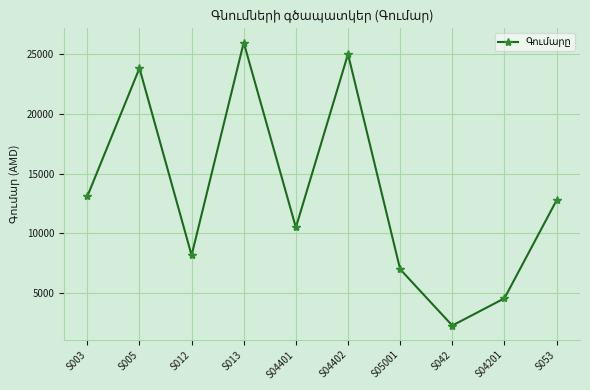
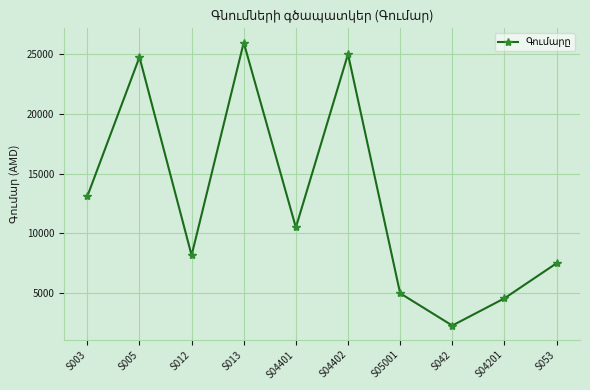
  {
    "S003": 13100,
-   "S005": 23900,
+   "S005": 24800,
    "S012": 8200,
    "S013": 26000,
    "S04401": 10500,
    "S04402": 25000,
-   "S05001": 7000,
+   "S05001": 5000,
    "S042": 2300,
    "S04201": 4600,
-   "S053": 12800
+   "S053": 7500
  }
